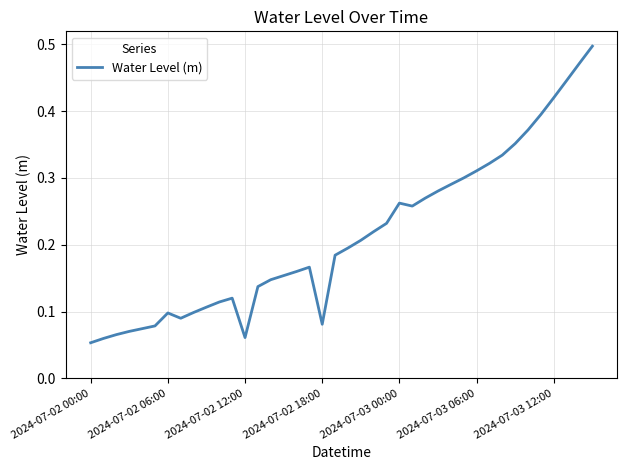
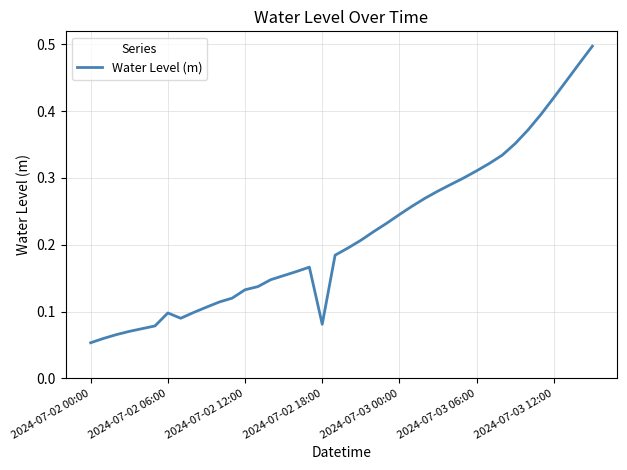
  {
    "2024-07-02 00:00": 0.05,
    "2024-07-02 06:00": 0.10,
-   "2024-07-02 12:00": 0.06,
+   "2024-07-02 12:00": 0.13,
    "2024-07-02 18:00": 0.08,
-   "2024-07-03 00:00": 0.26,
+   "2024-07-03 00:00": 0.25,
    "2024-07-03 06:00": 0.31,
    "2024-07-03 12:00": 0.42
  }
